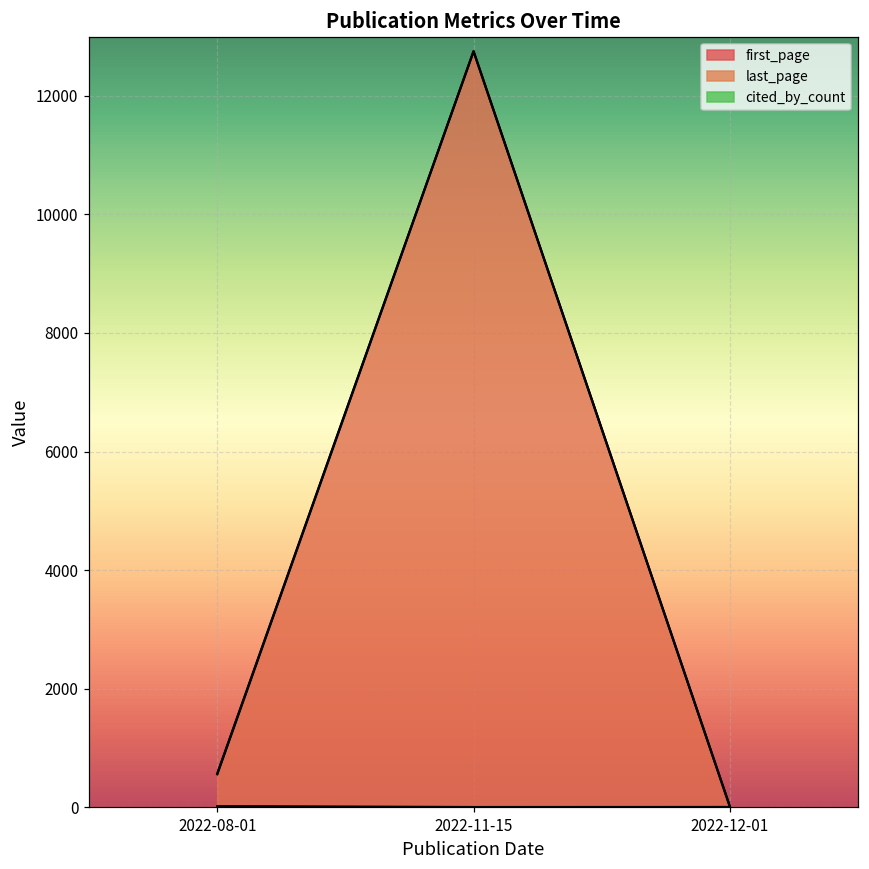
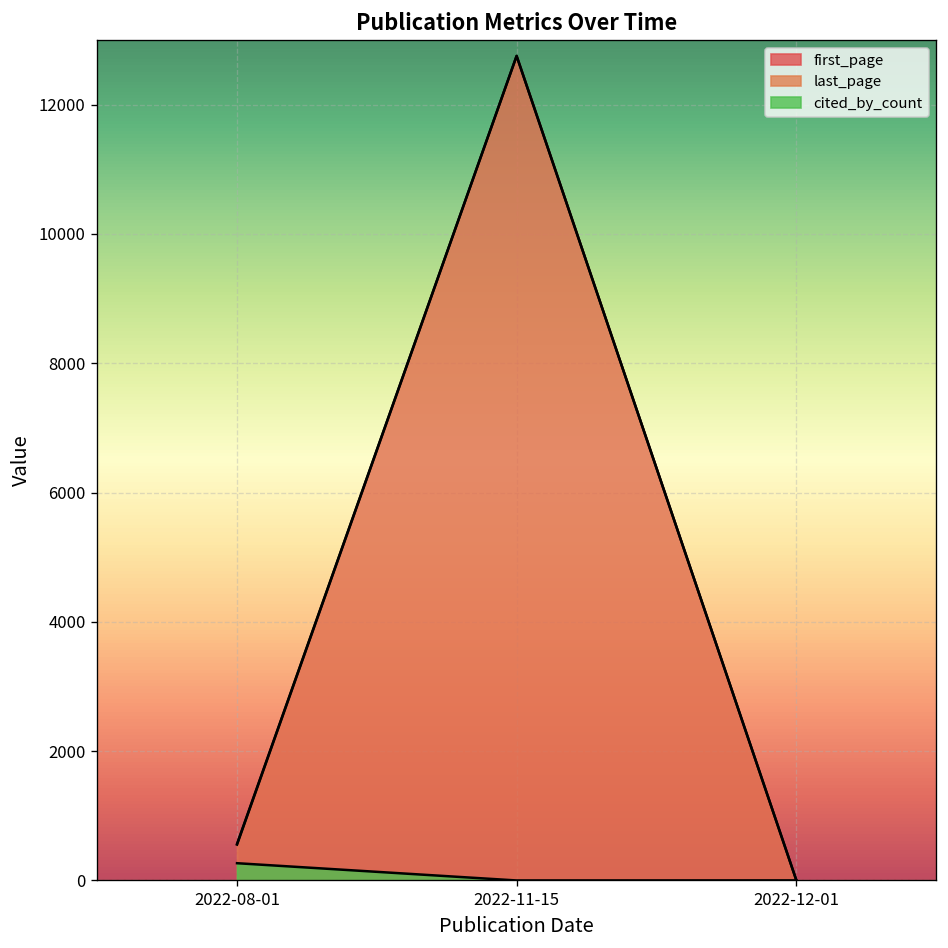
  {
    "cited_by_count": {
-     "2022-08-01": 0,
+     "2022-08-01": 300,
      "2022-11-15": 0
    }
  }
